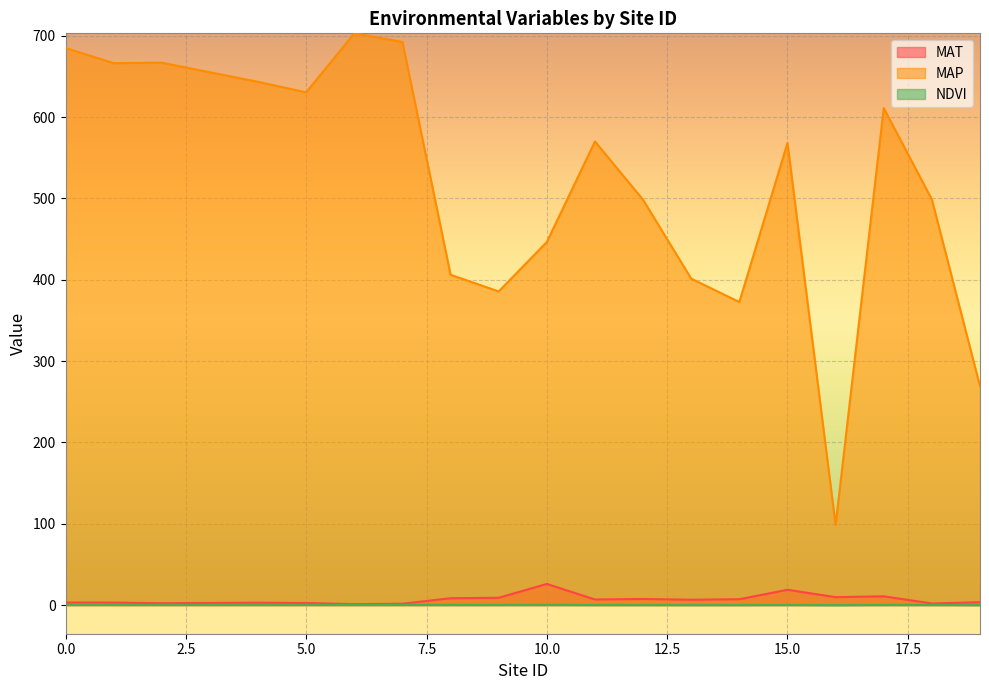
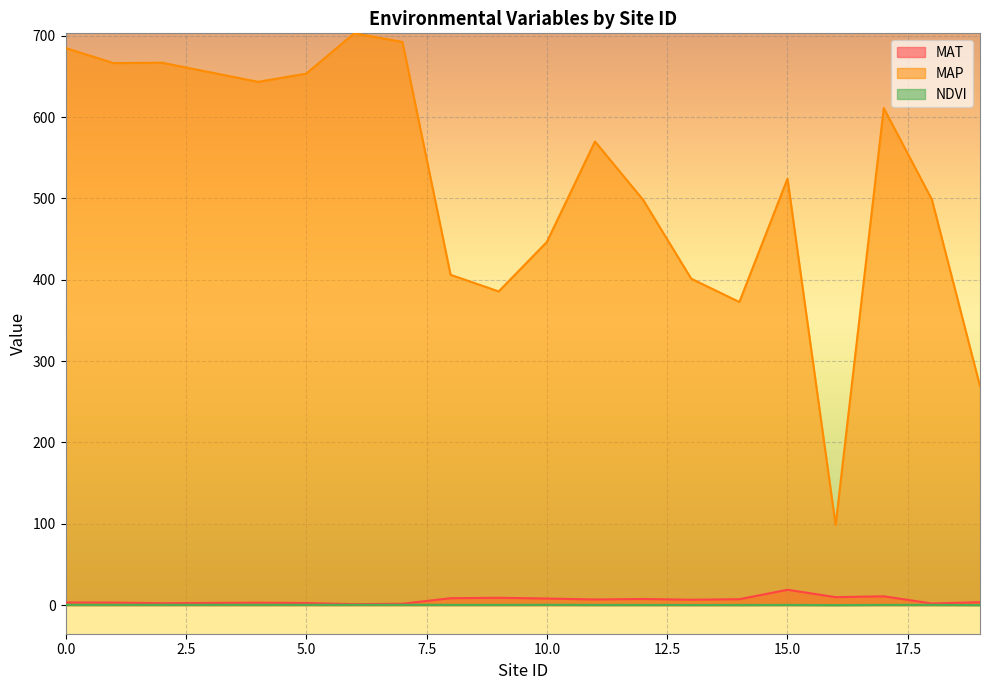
  {
    "MAT": {
-     "10.0": 30,
+     "10.0": 10,
      "15.0": 20
    },
    "MAP": {
      "0.0": 680,
-     "5.0": 630,
+     "5.0": 650,
      "10.0": 450,
-     "15.0": 570
+     "15.0": 520
    },
    "NDVI": {
      "10.0": 0,
      "15.0": 0
    }
  }
